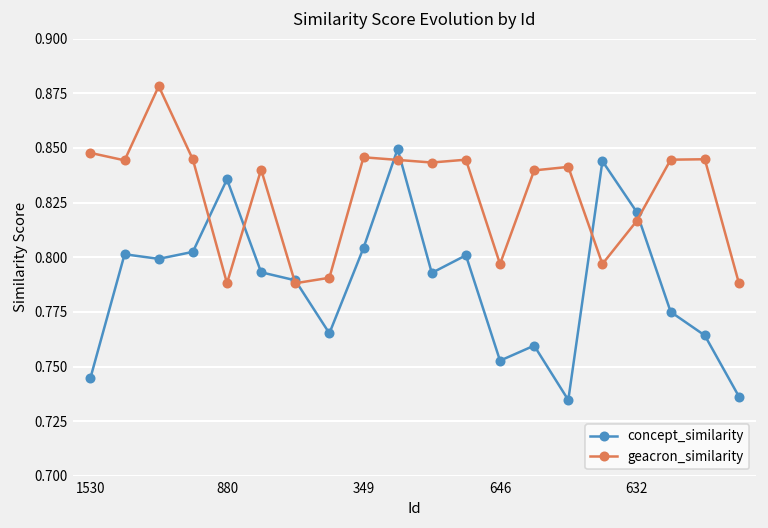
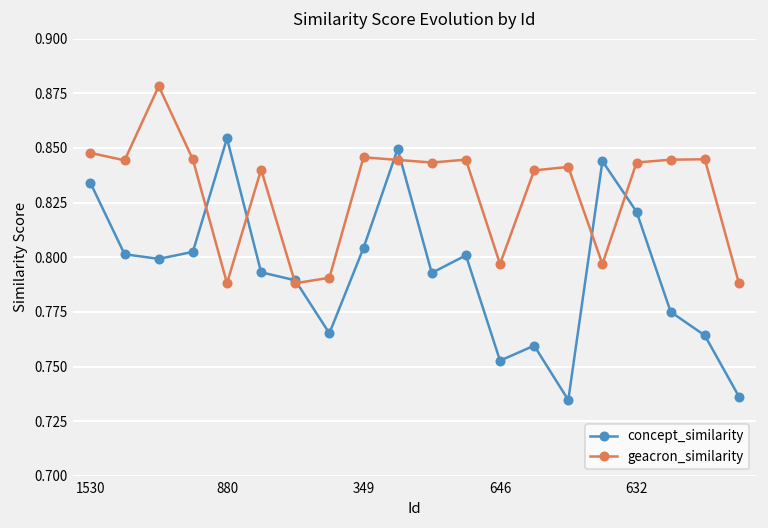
  {
    "concept_similarity": {
-     "1530": 0.745,
-     "880": 0.836,
+     "1530": 0.834,
+     "880": 0.854,
      "349": 0.804,
      "646": 0.753,
      "632": 0.821
    },
    "geacron_similarity": {
      "1530": 0.848,
      "880": 0.788,
      "349": 0.846,
      "646": 0.797,
-     "632": 0.816
+     "632": 0.843
    }
  }
